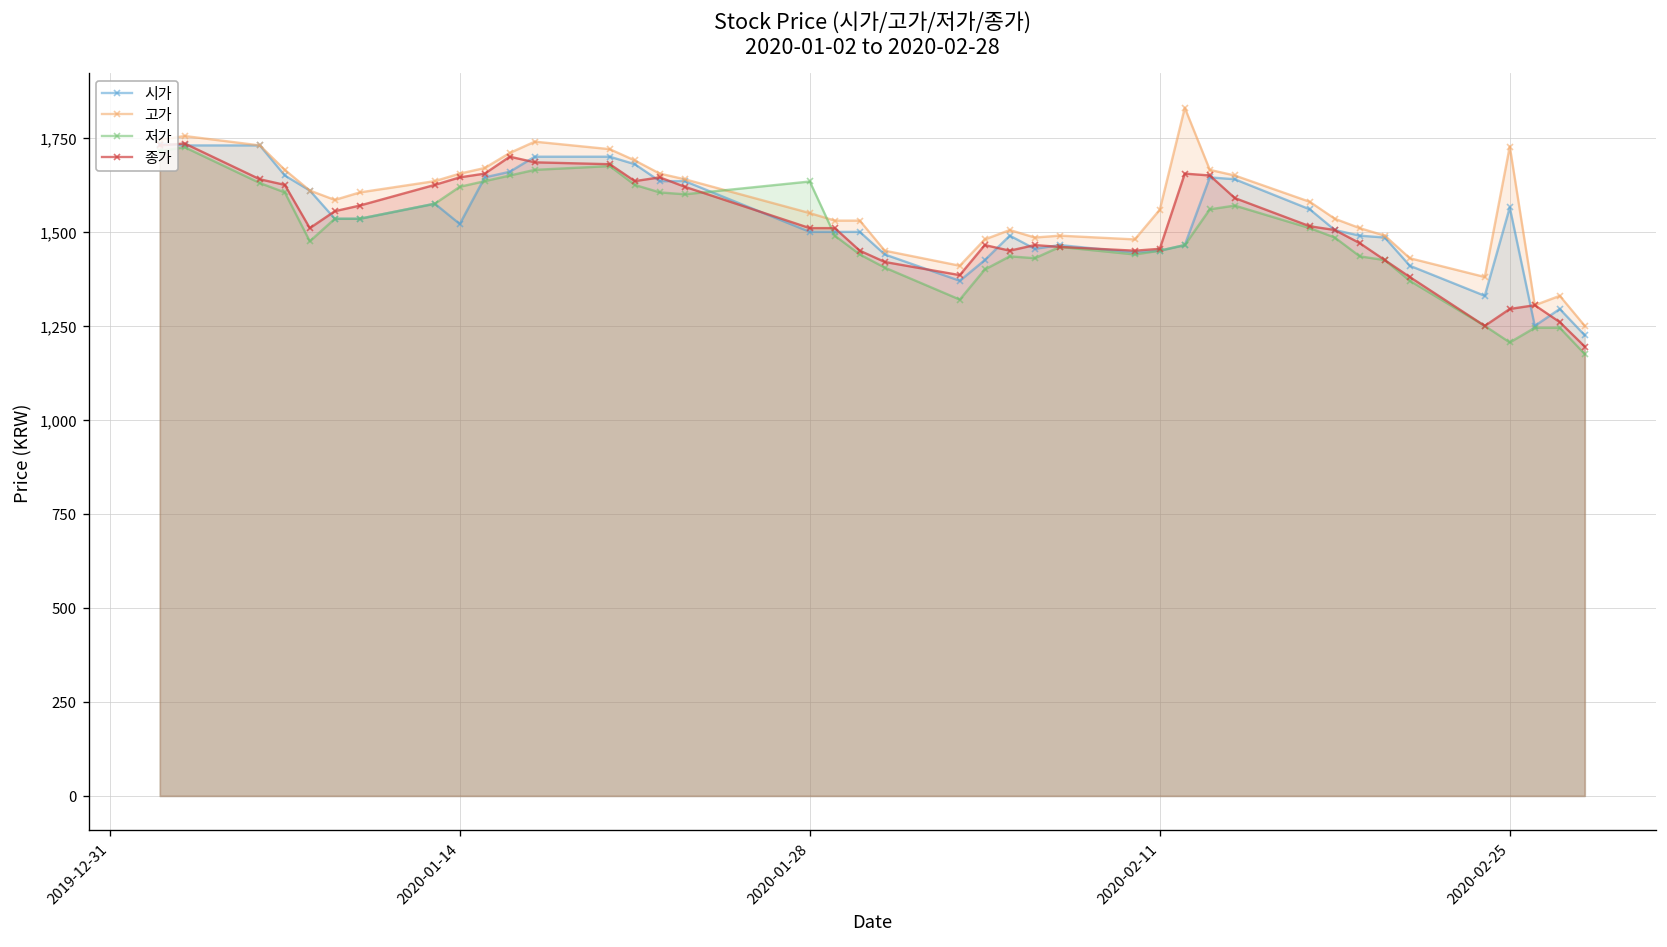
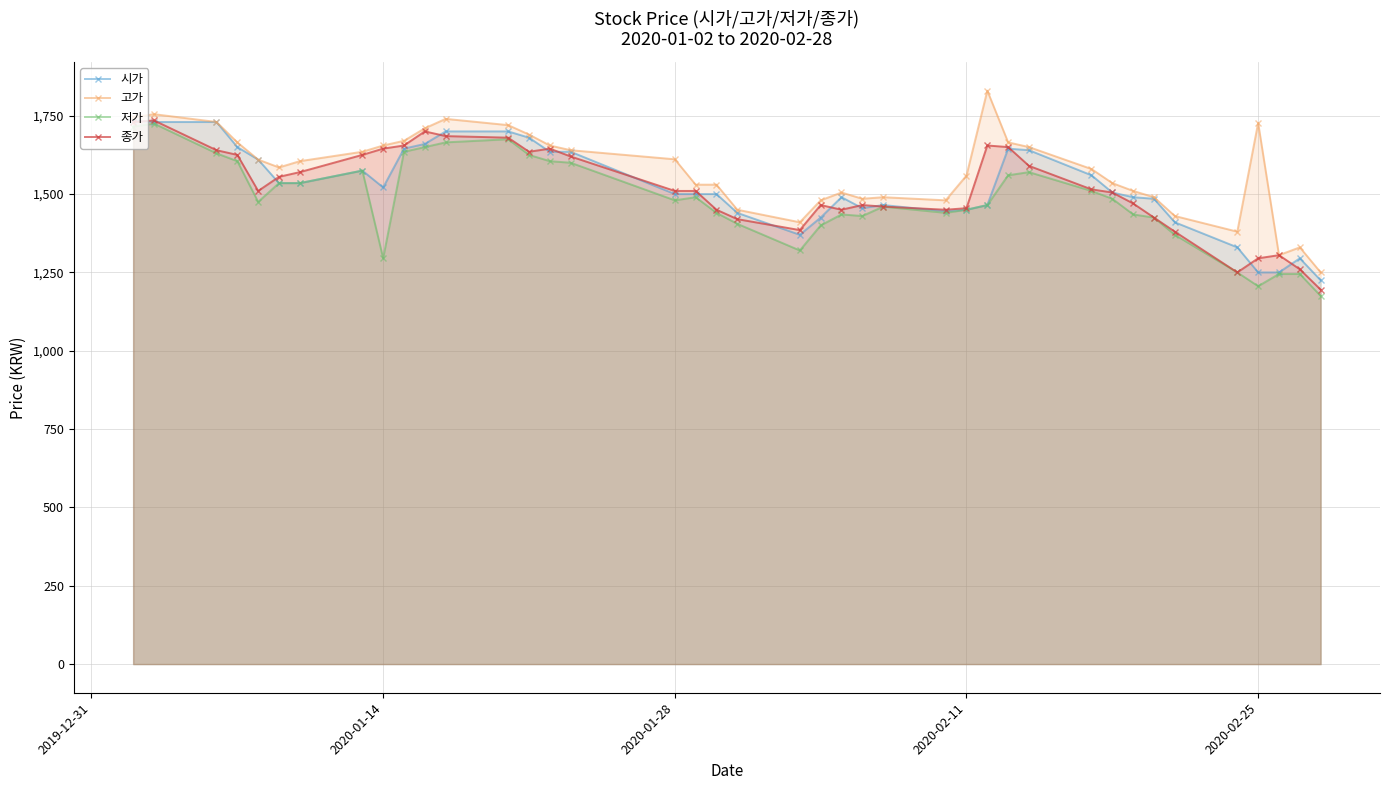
  {
    "시가": {
      "2020-01-14": "1,520",
      "2020-01-28": "1,500",
-     "2020-02-25": "1,570"
+     "2020-02-25": "1,250"
    },
    "고가": {
      "2020-01-14": "1,660",
-     "2020-01-28": "1,550",
+     "2020-01-28": "1,610",
      "2020-02-11": "1,560",
      "2020-02-25": "1,730"
    },
    "저가": {
-     "2020-01-14": "1,620",
-     "2020-01-28": "1,630",
+     "2020-01-14": "1,300",
+     "2020-01-28": "1,480",
      "2020-02-25": "1,210"
    },
    "종가": {
      "2020-01-14": "1,650",
      "2020-01-28": "1,510",
      "2020-02-25": "1,300"
    }
  }
